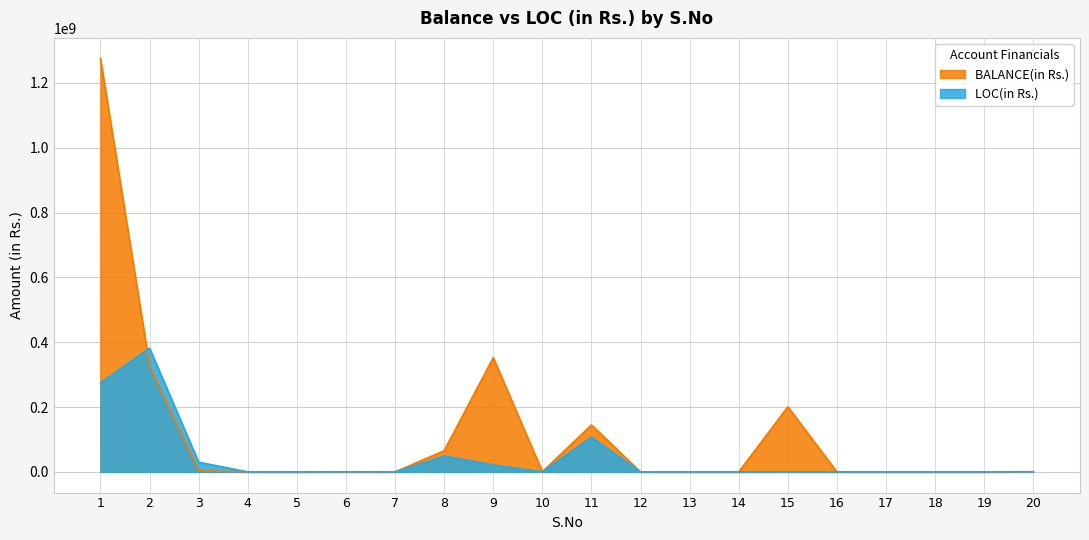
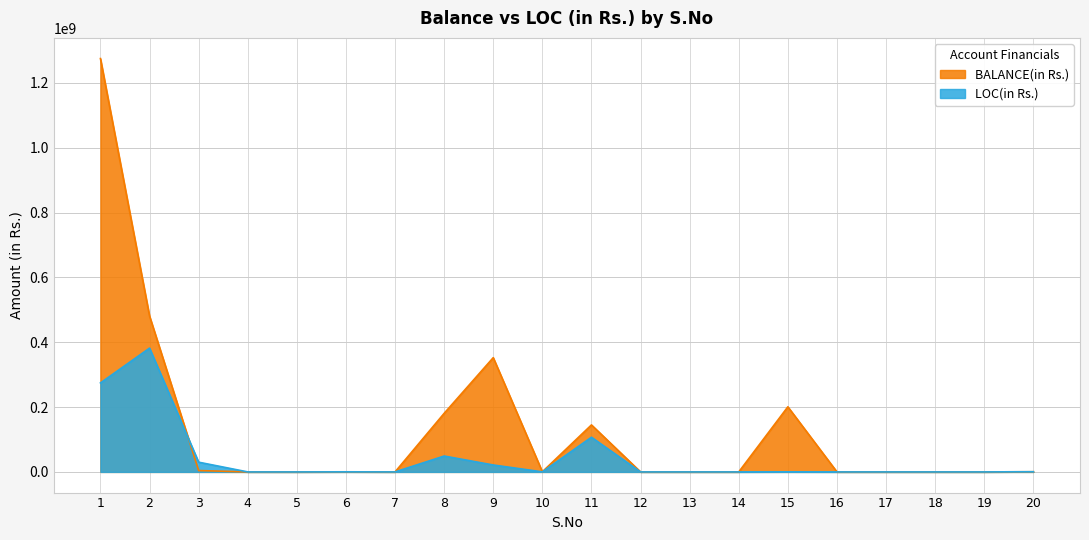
  {
    "BALANCE(in Rs.)": {
      "1": 1280000000,
-     "2": 330000000,
+     "2": 480000000,
      "3": 0,
-     "8": 70000000,
+     "8": 180000000,
      "9": 350000000,
      "11": 140000000,
      "15": 200000000
    },
    "LOC(in Rs.)": {
      "1": 270000000,
      "2": 380000000,
      "3": 30000000,
      "8": 50000000,
      "9": 20000000,
      "11": 110000000,
      "15": 0
    }
  }
